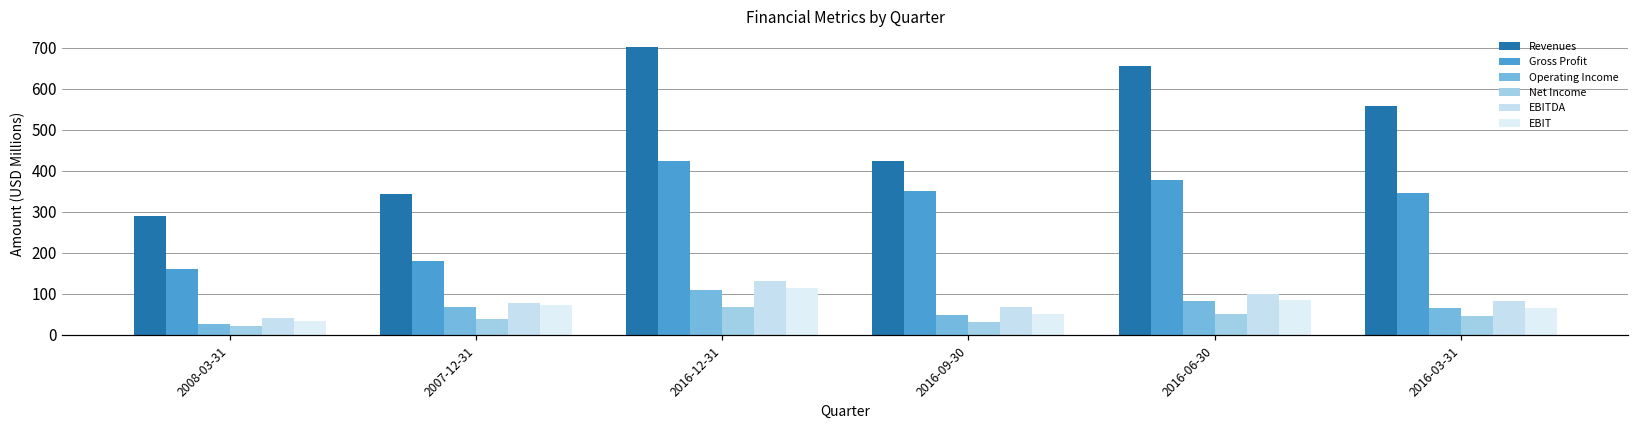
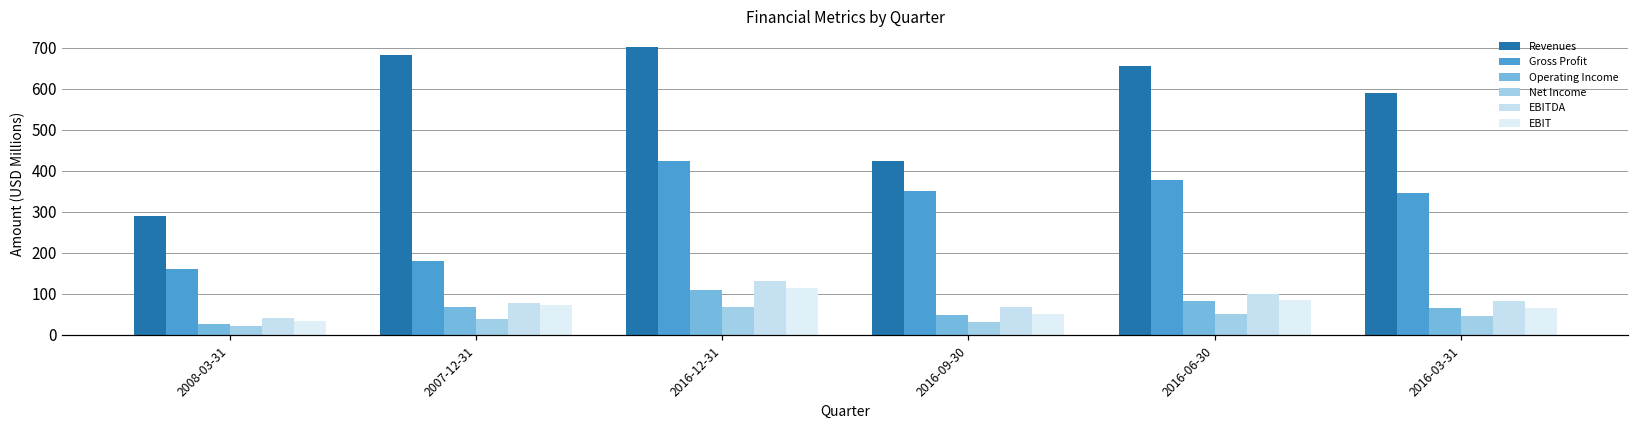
  {
    "Revenues": {
      "2008-03-31": 290,
-     "2007-12-31": 340,
+     "2007-12-31": 680,
      "2016-12-31": 700,
      "2016-09-30": 420,
      "2016-06-30": 660,
-     "2016-03-31": 560
+     "2016-03-31": 590
    }
  }
